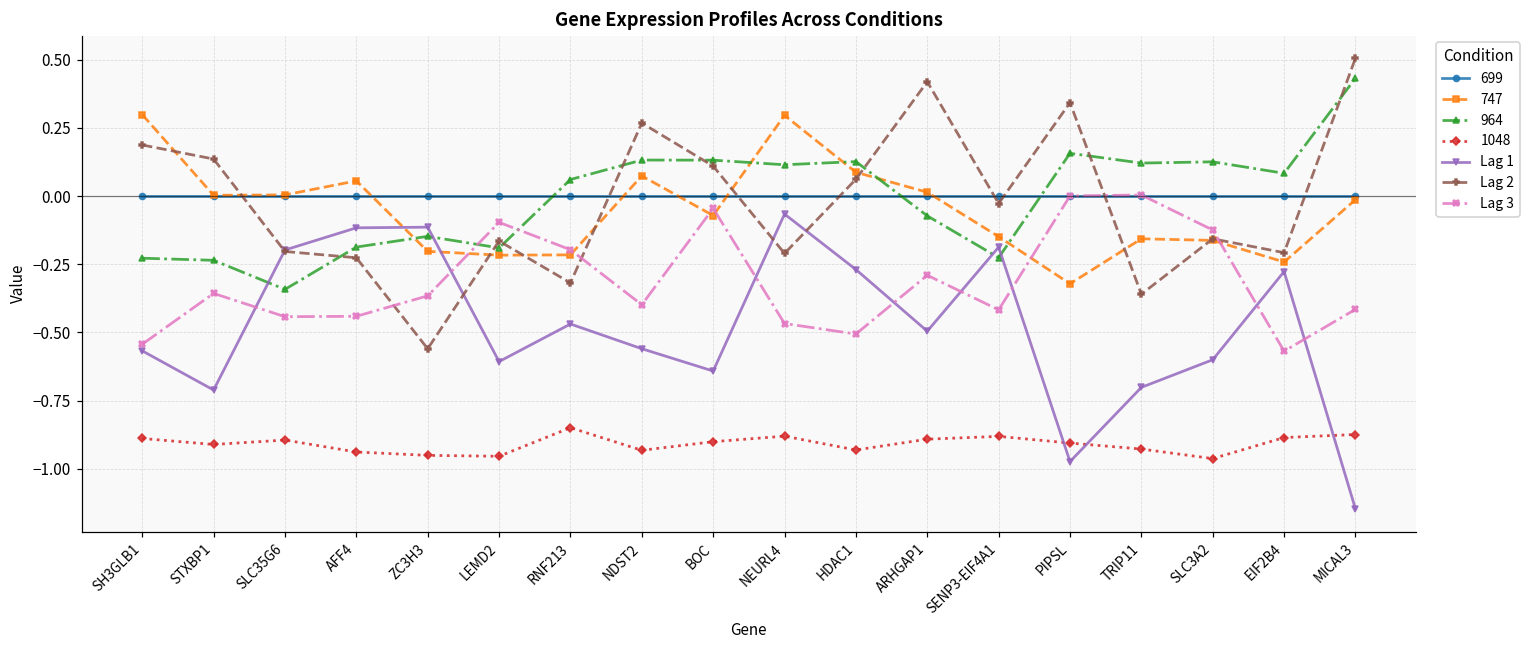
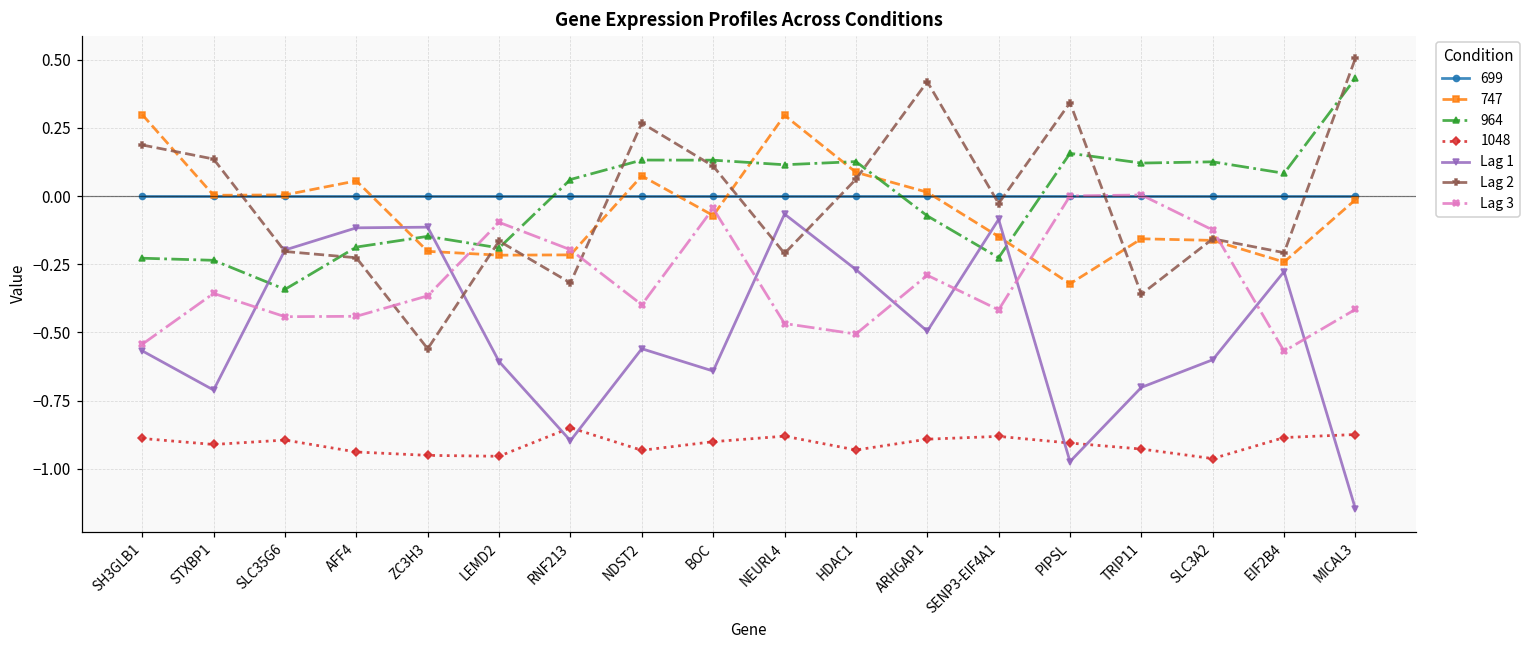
  {
    "699": {
      "SH3GLB1": 0.00,
      "AFF4": 0.00,
      "ZC3H3": 0.00,
      "LEMD2": 0.00,
      "RNF213": 0.00,
      "NDST2": 0.00,
      "BOC": 0.00,
      "NEURL4": 0.00,
      "HDAC1": 0.00,
      "ARHGAP1": 0.00,
      "SENP3-EIF4A1": 0.00,
      "SLC3A2": 0.00,
      "EIF2B4": 0.00,
      "MICAL3": 0.00
    },
    "747": {
      "SH3GLB1": 0.30,
      "AFF4": 0.06,
      "ZC3H3": -0.20,
      "LEMD2": -0.22,
      "RNF213": -0.22,
      "NDST2": 0.07,
      "BOC": -0.07,
      "NEURL4": 0.30,
      "HDAC1": 0.09,
      "ARHGAP1": 0.01,
      "SENP3-EIF4A1": -0.15,
      "PIPSL": -0.32,
      "TRIP11": -0.16,
      "EIF2B4": -0.24,
      "MICAL3": -0.01
    },
    "964": {
      "SH3GLB1": -0.23,
      "STXBP1": -0.24,
      "SLC35G6": -0.34,
      "AFF4": -0.19,
      "ZC3H3": -0.15,
      "LEMD2": -0.19,
      "RNF213": 0.06,
      "NDST2": 0.13,
      "BOC": 0.13,
      "NEURL4": 0.11,
      "HDAC1": 0.13,
      "ARHGAP1": -0.07,
      "SENP3-EIF4A1": -0.23,
      "PIPSL": 0.16,
      "TRIP11": 0.12,
      "SLC3A2": 0.13,
      "EIF2B4": 0.08,
      "MICAL3": 0.43
    },
    "1048": {
      "SH3GLB1": -0.89,
      "STXBP1": -0.91,
      "SLC35G6": -0.89,
      "AFF4": -0.94,
      "ZC3H3": -0.95,
      "LEMD2": -0.95,
      "RNF213": -0.85,
      "NDST2": -0.93,
      "BOC": -0.90,
      "NEURL4": -0.88,
      "HDAC1": -0.93,
      "ARHGAP1": -0.89,
      "SENP3-EIF4A1": -0.88,
      "PIPSL": -0.91,
      "TRIP11": -0.93,
      "SLC3A2": -0.96,
      "EIF2B4": -0.89,
      "MICAL3": -0.87
    },
    "Lag 1": {
      "SH3GLB1": -0.57,
      "STXBP1": -0.71,
      "AFF4": -0.12,
      "ZC3H3": -0.11,
      "LEMD2": -0.61,
-     "RNF213": -0.47,
+     "RNF213": -0.90,
      "NDST2": -0.56,
      "BOC": -0.64,
      "NEURL4": -0.07,
      "HDAC1": -0.27,
      "ARHGAP1": -0.50,
-     "SENP3-EIF4A1": -0.19,
+     "SENP3-EIF4A1": -0.09,
      "PIPSL": -0.97,
      "TRIP11": -0.70,
      "SLC3A2": -0.60,
      "EIF2B4": -0.28,
      "MICAL3": -1.15
    },
    "Lag 2": {
      "SH3GLB1": 0.19,
      "STXBP1": 0.14,
      "AFF4": -0.23,
      "ZC3H3": -0.56,
      "LEMD2": -0.16,
      "RNF213": -0.32,
      "NDST2": 0.27,
      "BOC": 0.11,
      "NEURL4": -0.21,
      "HDAC1": 0.06,
      "ARHGAP1": 0.42,
      "SENP3-EIF4A1": -0.03,
      "PIPSL": 0.34,
      "TRIP11": -0.36,
      "EIF2B4": -0.21,
      "MICAL3": 0.51
    },
    "Lag 3": {
      "SH3GLB1": -0.54,
      "STXBP1": -0.36,
      "SLC35G6": -0.44,
      "AFF4": -0.44,
      "ZC3H3": -0.37,
      "LEMD2": -0.10,
      "RNF213": -0.20,
      "NDST2": -0.40,
      "BOC": -0.05,
      "NEURL4": -0.47,
      "HDAC1": -0.51,
      "ARHGAP1": -0.29,
      "SENP3-EIF4A1": -0.42,
      "SLC3A2": -0.12,
      "EIF2B4": -0.57,
      "MICAL3": -0.42
    }
  }
